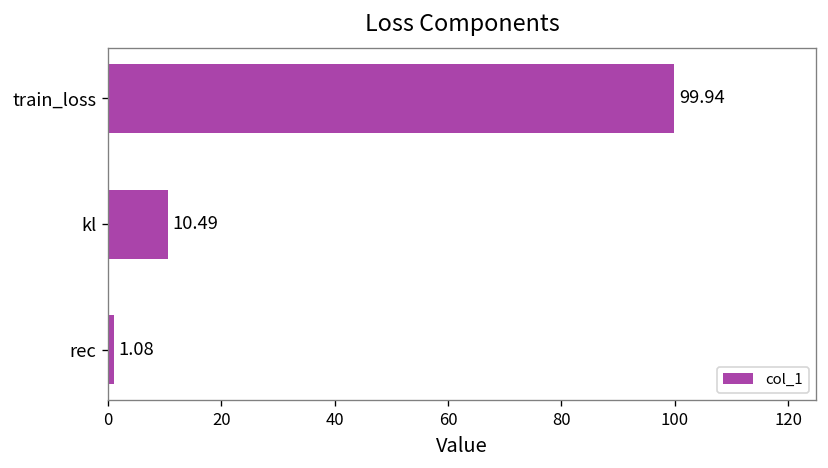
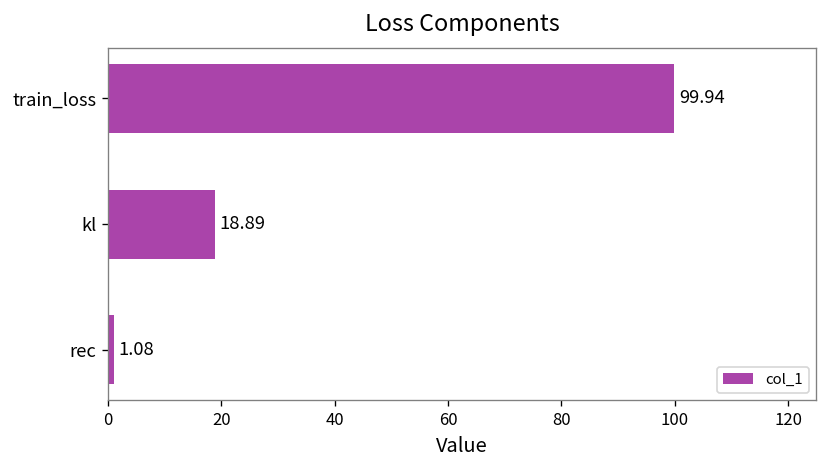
  {
    "train_loss": 99.94,
-   "kl": 10.49,
+   "kl": 18.89,
    "rec": 1.08
  }
